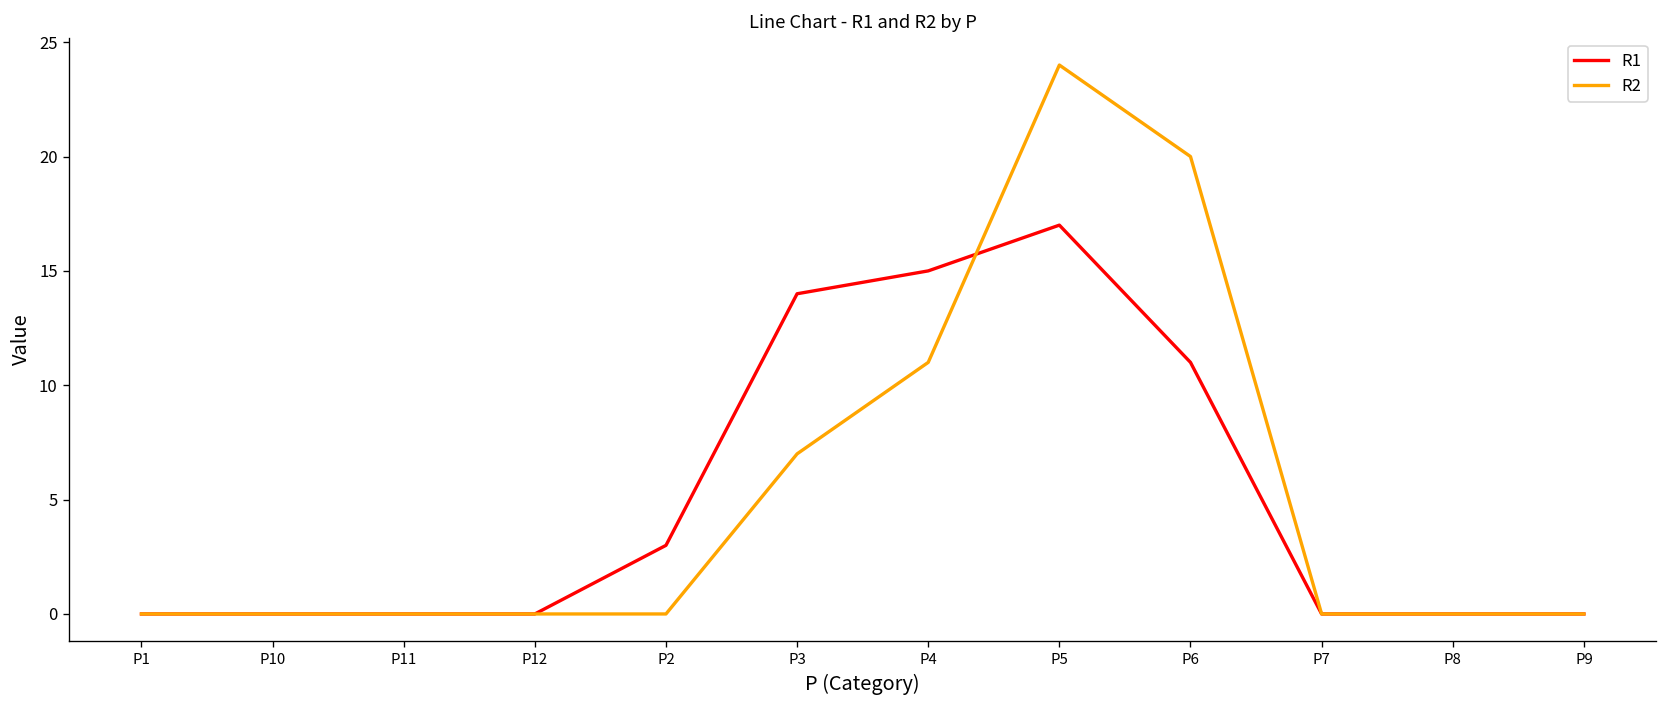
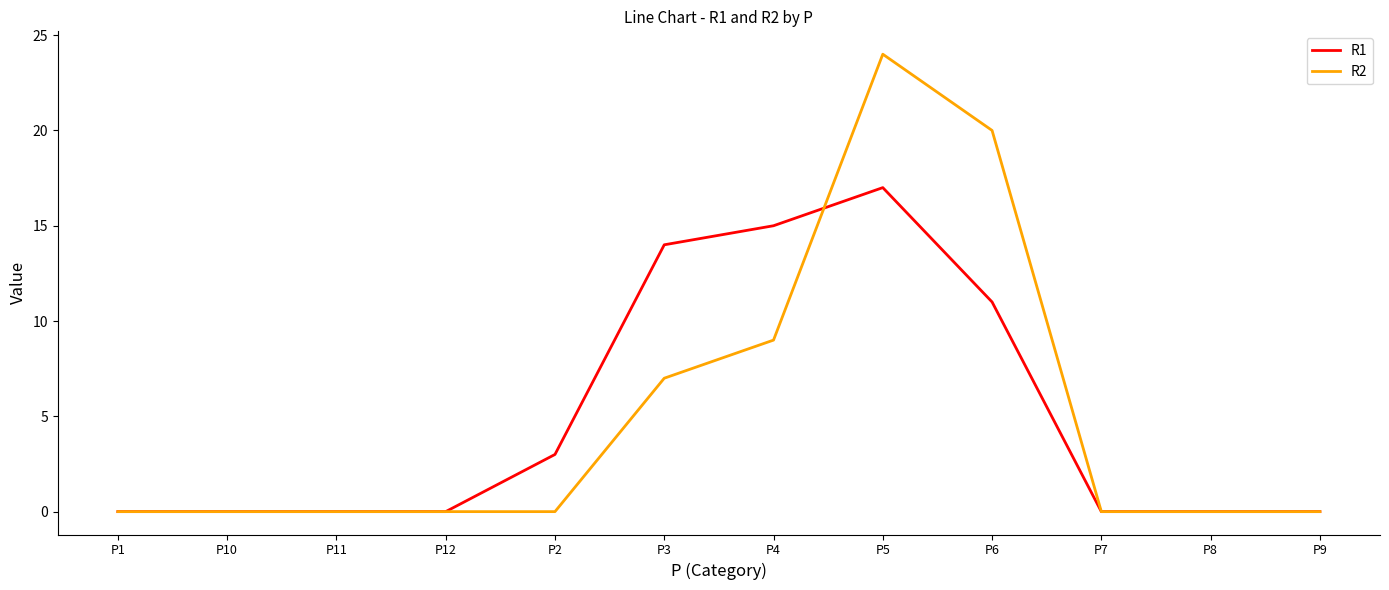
  {
    "R1": {
      "P2": 3,
      "P3": 14,
      "P4": 15,
      "P5": 17,
      "P6": 11
    },
    "R2": {
      "P2": 0,
      "P3": 7,
-     "P4": 11,
+     "P4": 9,
      "P5": 24,
      "P6": 20
    }
  }
